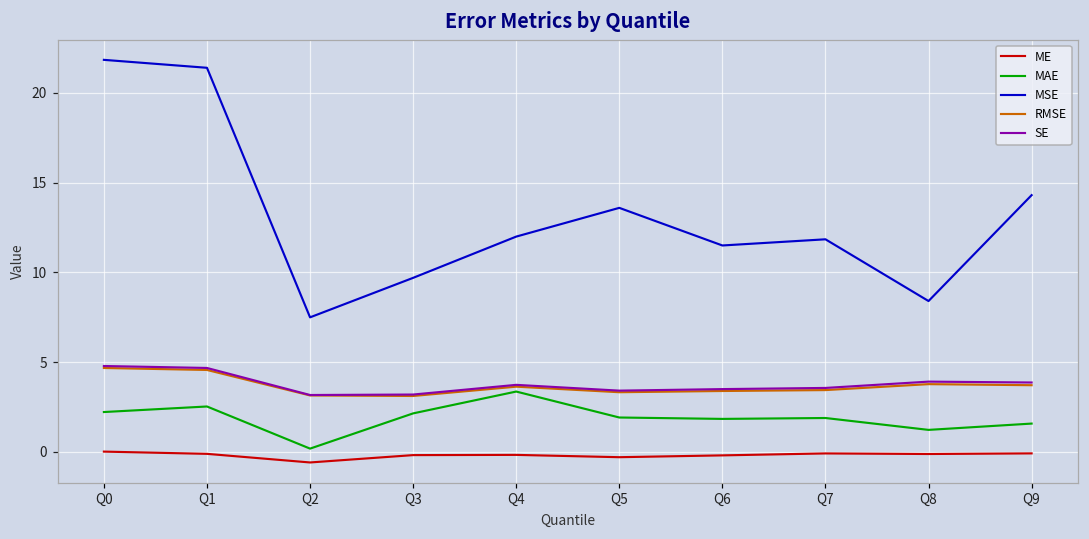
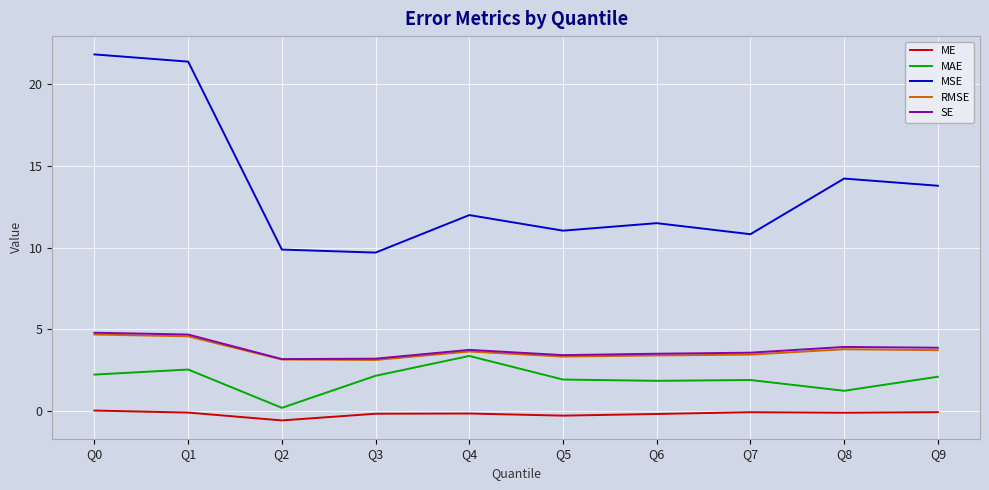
  {
    "ME": {
      "Q0": 0.0,
      "Q1": -0.1,
      "Q2": -0.6,
      "Q3": -0.2,
      "Q4": -0.2,
      "Q5": -0.3,
      "Q6": -0.2,
      "Q7": -0.1,
      "Q8": -0.1,
      "Q9": -0.1
    },
    "MAE": {
      "Q0": 2.2,
      "Q1": 2.5,
      "Q2": 0.2,
      "Q3": 2.1,
      "Q4": 3.4,
      "Q5": 1.9,
      "Q6": 1.8,
      "Q7": 1.9,
      "Q8": 1.2,
-     "Q9": 1.6
+     "Q9": 2.1
    },
    "MSE": {
      "Q0": 21.8,
      "Q1": 21.4,
-     "Q2": 7.5,
+     "Q2": 9.9,
      "Q3": 9.7,
      "Q4": 12.0,
-     "Q5": 13.6,
+     "Q5": 11.0,
      "Q6": 11.5,
-     "Q7": 11.8,
-     "Q8": 8.4,
-     "Q9": 14.3
+     "Q7": 10.8,
+     "Q8": 14.2,
+     "Q9": 13.8
    }
  }
